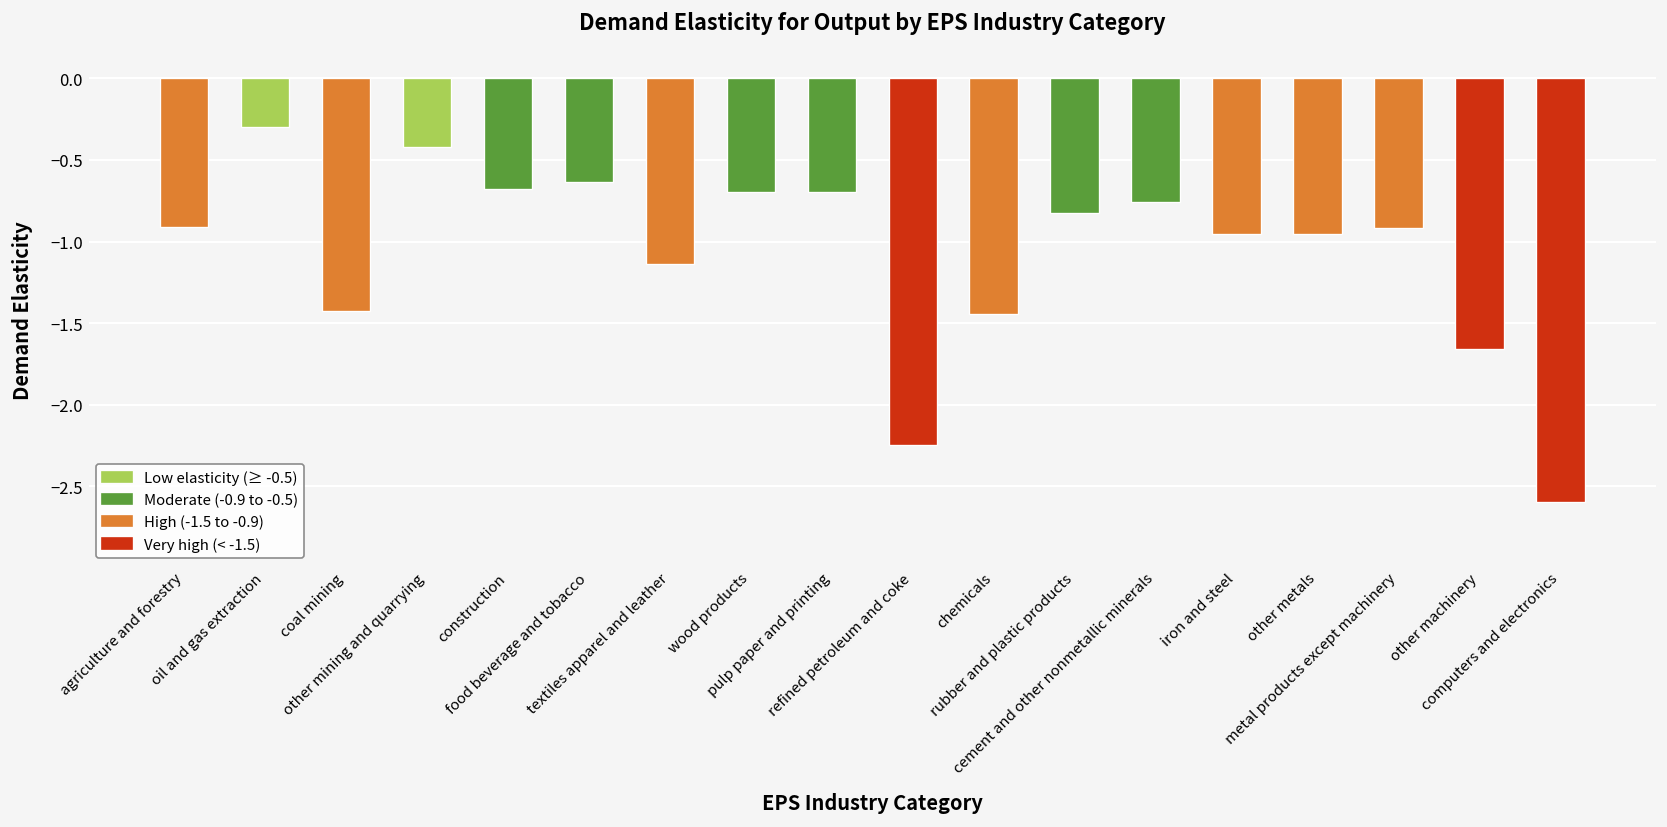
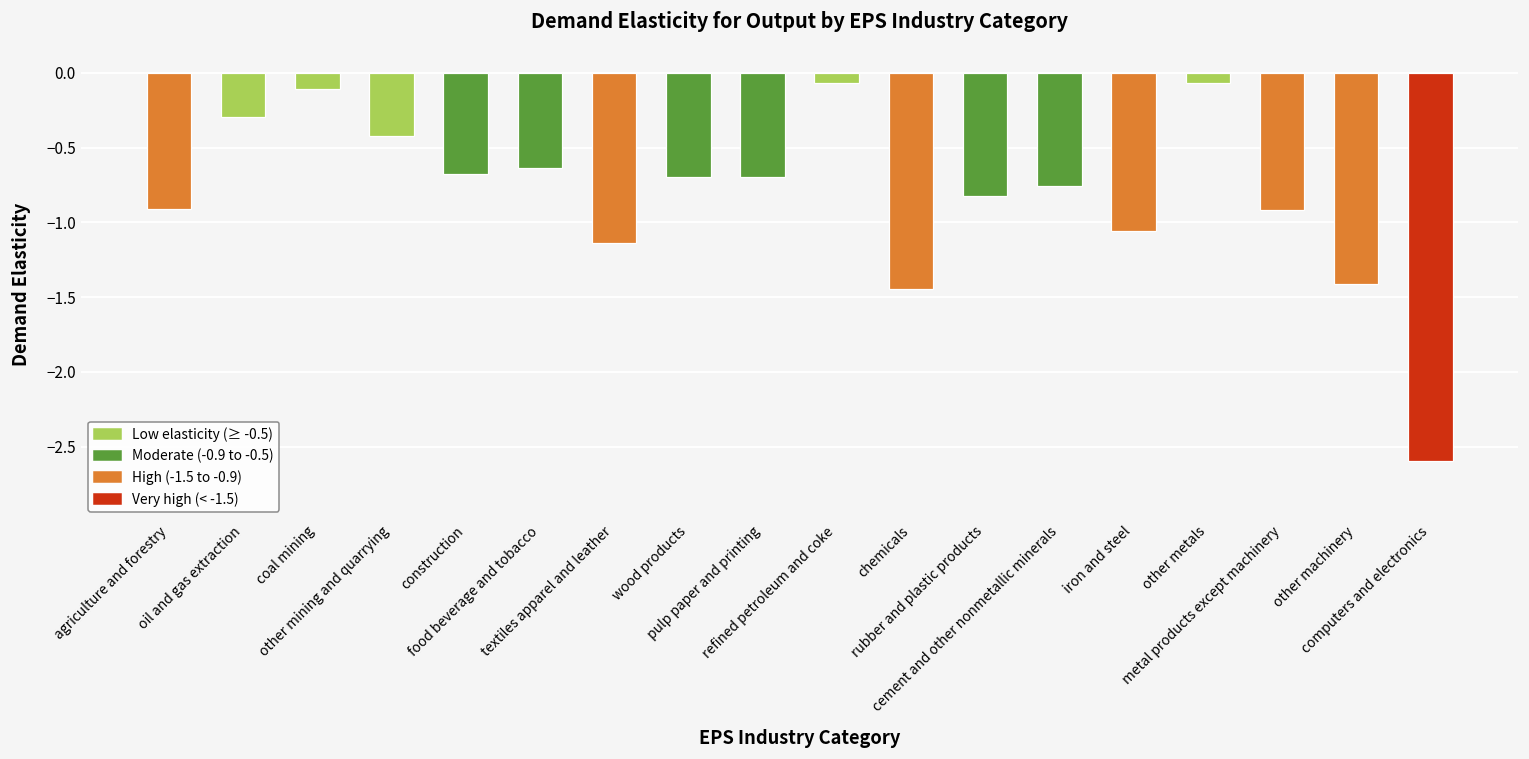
  {
    "agriculture and forestry": -0.91,
    "oil and gas extraction": -0.30,
-   "coal mining": -1.42,
+   "coal mining": -0.11,
    "other mining and quarrying": -0.42,
    "construction": -0.68,
    "food beverage and tobacco": -0.64,
    "textiles apparel and leather": -1.14,
    "wood products": -0.70,
    "pulp paper and printing": -0.70,
-   "refined petroleum and coke": -2.25,
+   "refined petroleum and coke": -0.07,
    "chemicals": -1.44,
    "rubber and plastic products": -0.83,
    "cement and other nonmetallic minerals": -0.76,
-   "iron and steel": -0.95,
-   "other metals": -0.95,
+   "iron and steel": -1.06,
+   "other metals": -0.07,
    "metal products except machinery": -0.92,
-   "other machinery": -1.66,
+   "other machinery": -1.41,
    "computers and electronics": -2.60
  }
